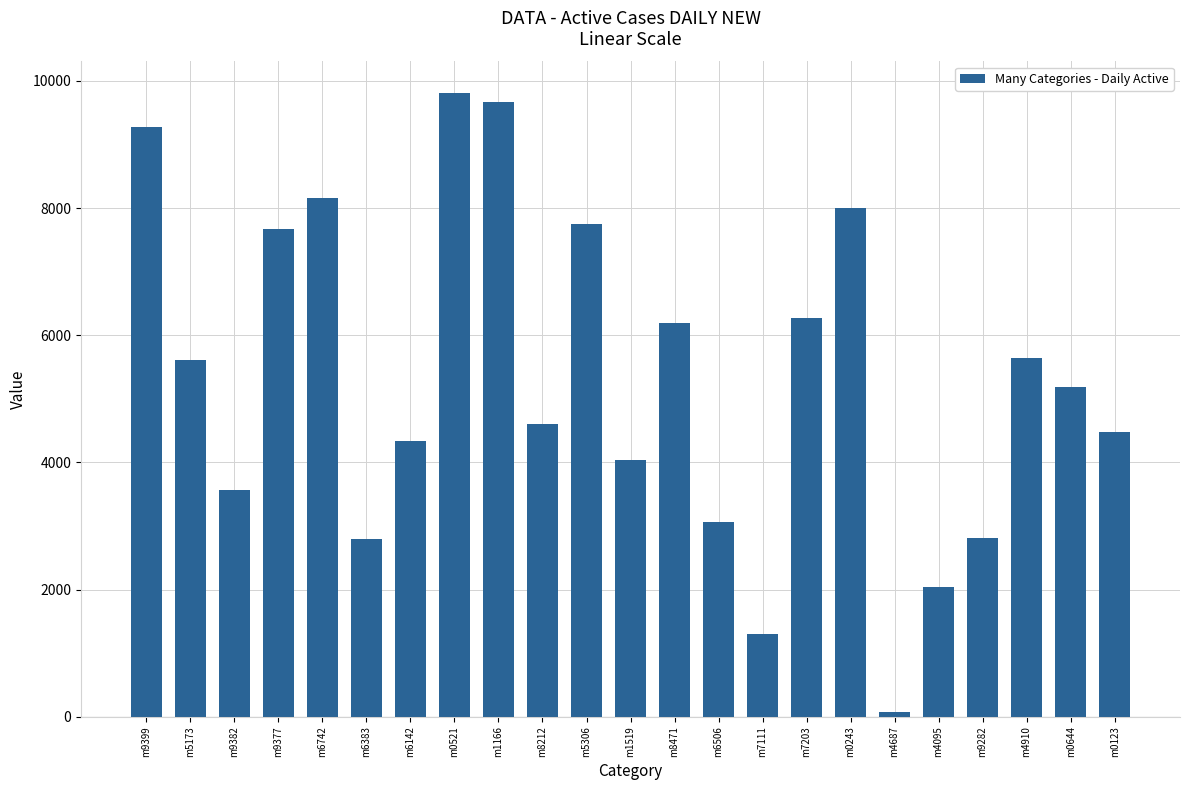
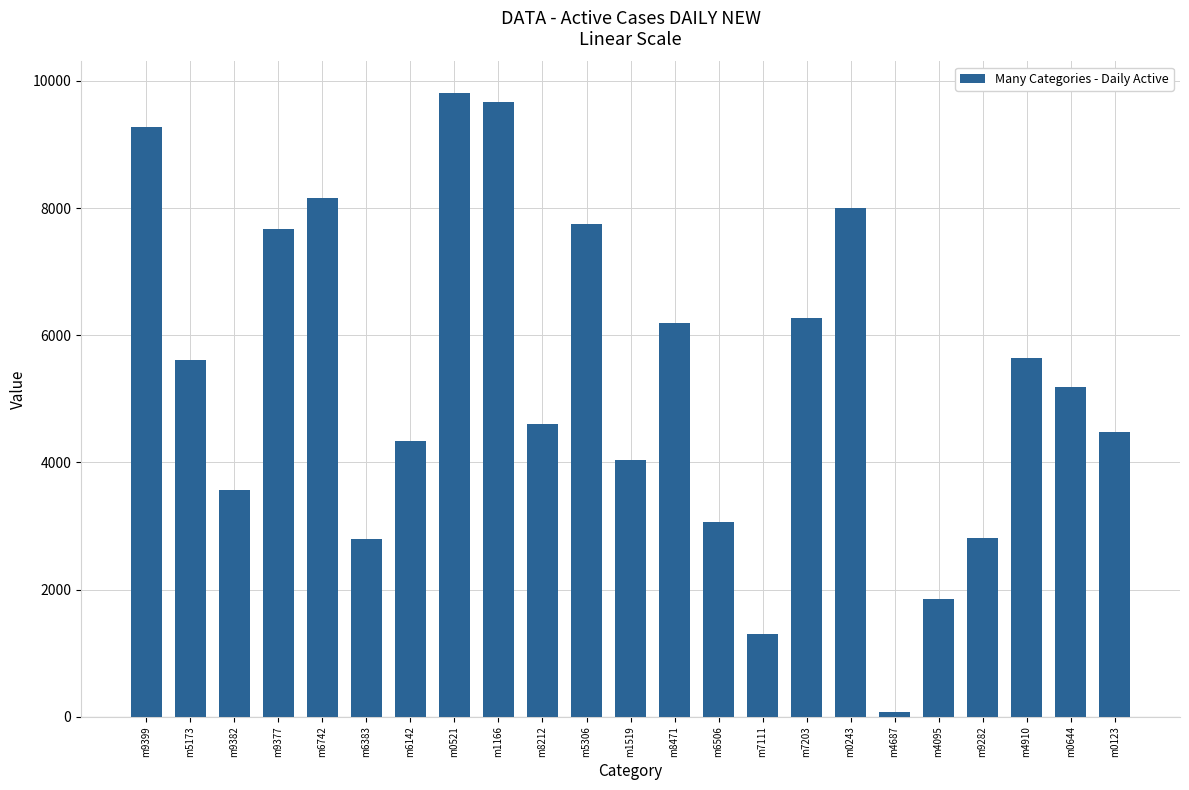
  {
    "m9399": 9300,
    "m5173": 5600,
    "m9382": 3600,
    "m9377": 7700,
    "m6742": 8200,
    "m6383": 2800,
    "m6142": 4300,
    "m0521": 9800,
    "m1166": 9700,
    "m8212": 4600,
    "m5306": 7800,
    "m1519": 4000,
    "m8471": 6200,
    "m6506": 3100,
    "m7111": 1300,
    "m7203": 6300,
    "m0243": 8000,
    "m4687": 100,
-   "m4095": 2000,
+   "m4095": 1900,
    "m9282": 2800,
    "m4910": 5600,
    "m0644": 5200,
    "m0123": 4500
  }
